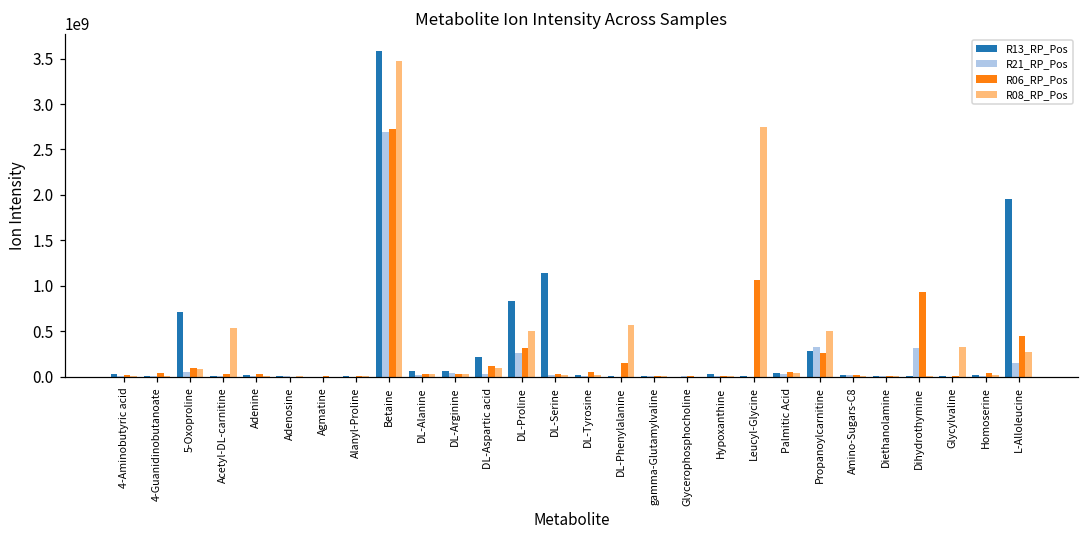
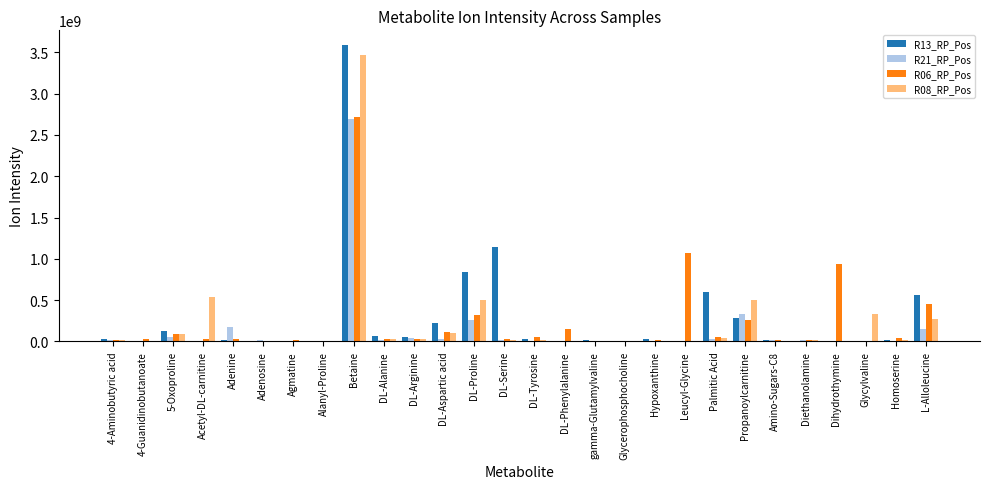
  {
    "R13_RP_Pos": {
      "4-Aminobutyric acid": 0,
-     "5-Oxoproline": 700000000,
+     "5-Oxoproline": 100000000,
      "Betaine": 3600000000,
      "DL-Alanine": 100000000,
      "DL-Arginine": 100000000,
      "DL-Aspartic acid": 200000000,
      "DL-Proline": 800000000,
      "DL-Serine": 1100000000,
-     "Palmitic Acid": 0,
+     "Palmitic Acid": 600000000,
      "Propanoylcarnitine": 300000000,
-     "L-Alloleucine": 2000000000
+     "L-Alloleucine": 600000000
    },
    "R21_RP_Pos": {
      "5-Oxoproline": 100000000,
-     "Adenine": 0,
+     "Adenine": 200000000,
      "Betaine": 2700000000,
      "DL-Arginine": 0,
      "DL-Proline": 300000000,
      "Palmitic Acid": 0,
      "Propanoylcarnitine": 300000000,
-     "Dihydrothymine": 300000000,
+     "Dihydrothymine": 0,
      "L-Alloleucine": 100000000
    },
    "R06_RP_Pos": {
      "4-Guanidinobutanoate": 0,
      "5-Oxoproline": 100000000,
      "Acetyl-DL-carnitine": 0,
      "Adenine": 0,
      "Betaine": 2700000000,
      "DL-Arginine": 0,
      "DL-Aspartic acid": 100000000,
      "DL-Proline": 300000000,
      "DL-Serine": 0,
      "DL-Tyrosine": 100000000,
      "DL-Phenylalanine": 200000000,
      "Leucyl-Glycine": 1100000000,
      "Palmitic Acid": 100000000,
      "Propanoylcarnitine": 300000000,
      "Dihydrothymine": 900000000,
      "Homoserine": 0,
      "L-Alloleucine": 400000000
    },
    "R08_RP_Pos": {
      "5-Oxoproline": 100000000,
      "Acetyl-DL-carnitine": 500000000,
      "Betaine": 3500000000,
      "DL-Arginine": 0,
      "DL-Aspartic acid": 100000000,
      "DL-Proline": 500000000,
-     "DL-Phenylalanine": 600000000,
-     "Leucyl-Glycine": 2700000000,
+     "DL-Phenylalanine": 0,
+     "Leucyl-Glycine": 0,
      "Palmitic Acid": 0,
      "Propanoylcarnitine": 500000000,
      "Glycylvaline": 300000000,
      "L-Alloleucine": 300000000
    }
  }
